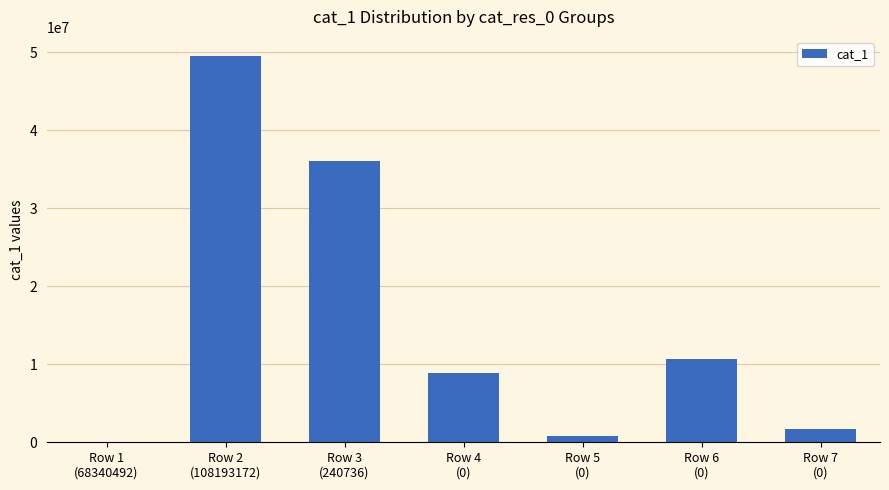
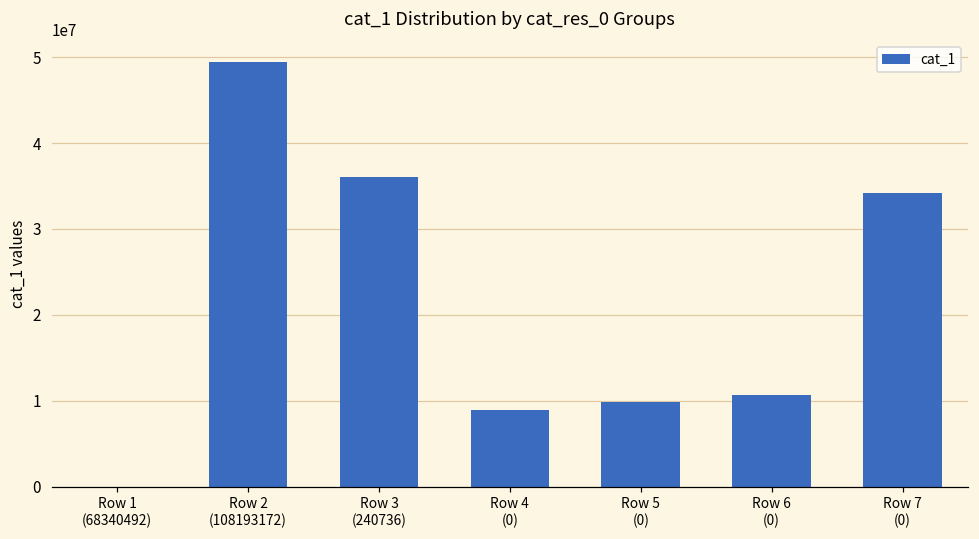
  {
    "Row 1 (68340492)": 0,
    "Row 2 (108193172)": 49000000,
    "Row 3 (240736)": 36000000,
    "Row 4 (0)": 9000000,
-   "Row 5 (0)": 1000000,
+   "Row 5 (0)": 10000000,
    "Row 6 (0)": 11000000,
-   "Row 7 (0)": 2000000
+   "Row 7 (0)": 34000000
  }
